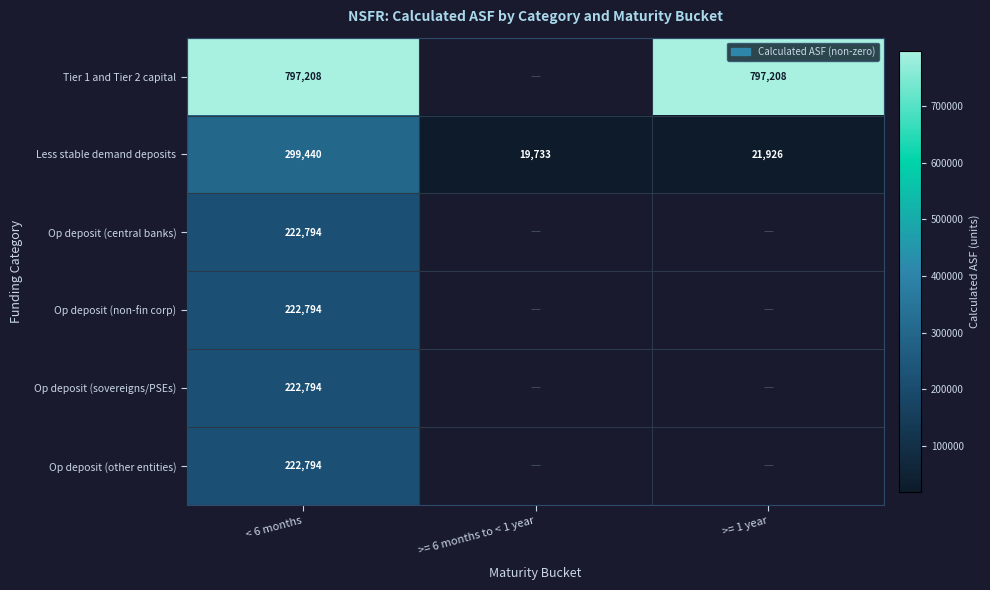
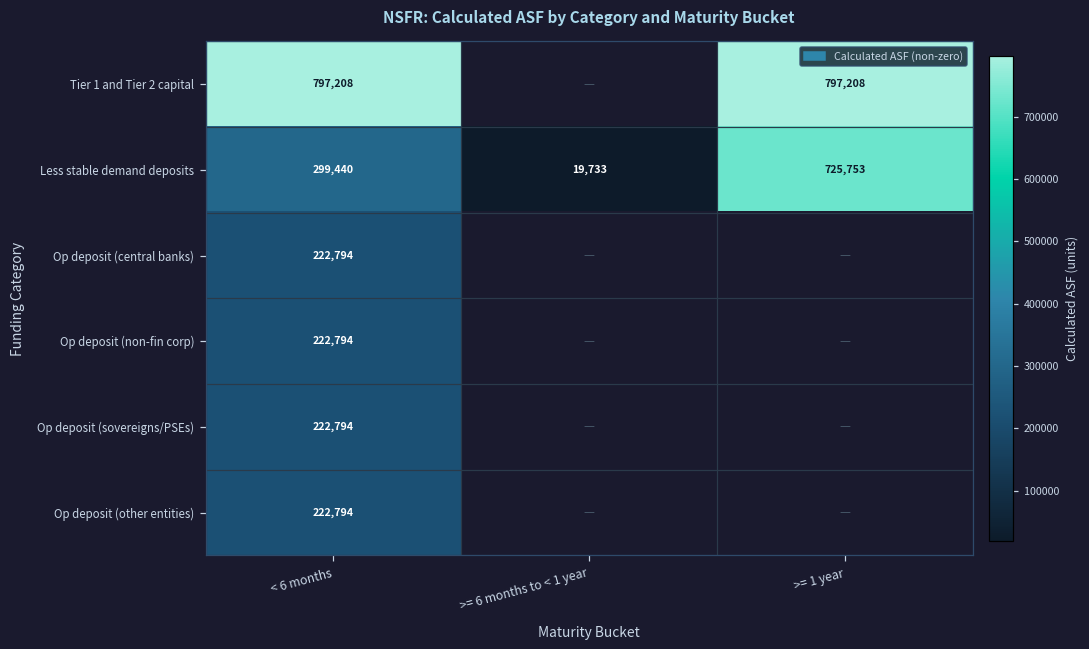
  {
    "Tier 1 and Tier 2 capital": {
      "< 6 months": "797,208",
      ">= 1 year": "797,208"
    },
    "Less stable demand deposits": {
      "< 6 months": "299,440",
      ">= 6 months to < 1 year": "19,733",
-     ">= 1 year": "21,926"
+     ">= 1 year": "725,753"
    },
    "Op deposit (central banks)": {
      "< 6 months": "222,794"
    },
    "Op deposit (non-fin corp)": {
      "< 6 months": "222,794"
    },
    "Op deposit (sovereigns/PSEs)": {
      "< 6 months": "222,794"
    },
    "Op deposit (other entities)": {
      "< 6 months": "222,794"
    }
  }
